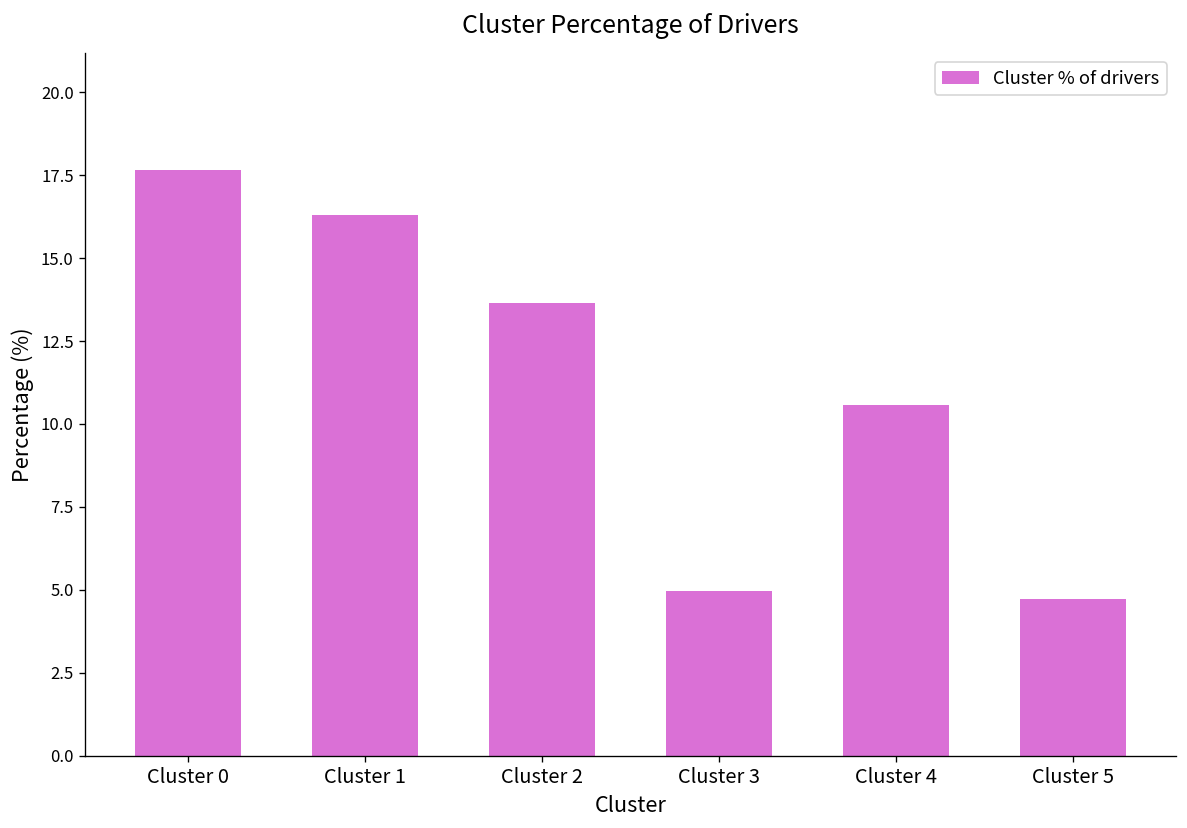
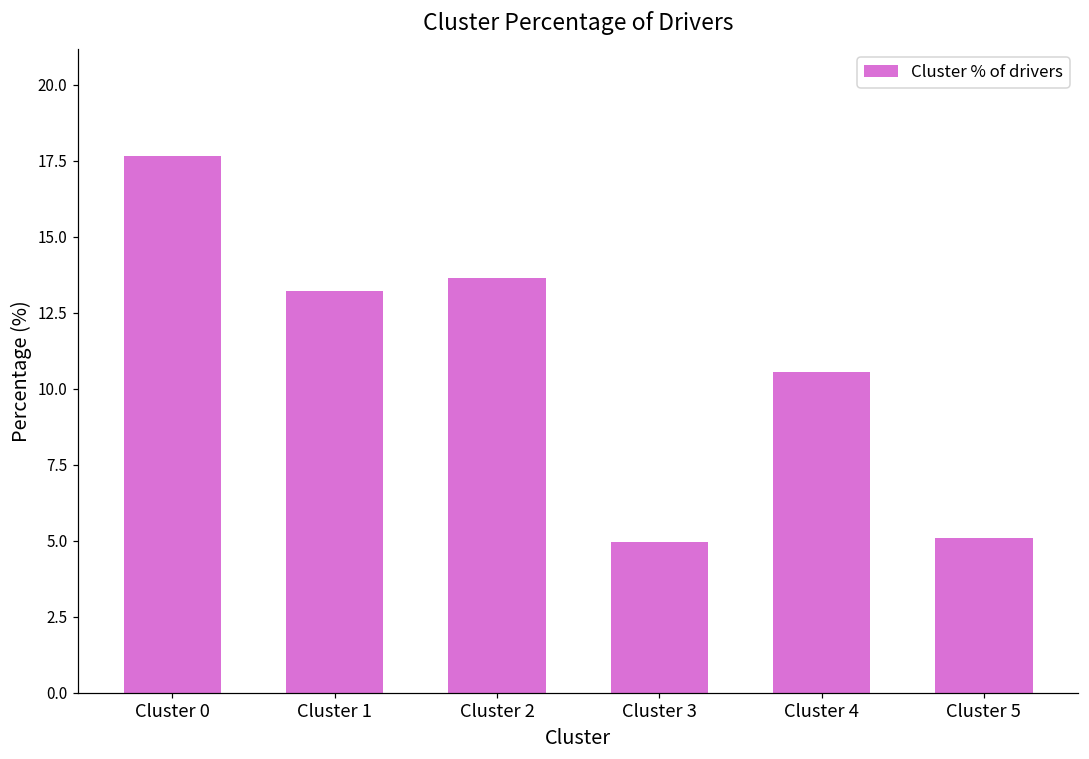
  {
    "Cluster 0": 17.6,
-   "Cluster 1": 16.3,
+   "Cluster 1": 13.2,
    "Cluster 2": 13.6,
    "Cluster 3": 5.0,
    "Cluster 4": 10.6,
-   "Cluster 5": 4.7
+   "Cluster 5": 5.1
  }
